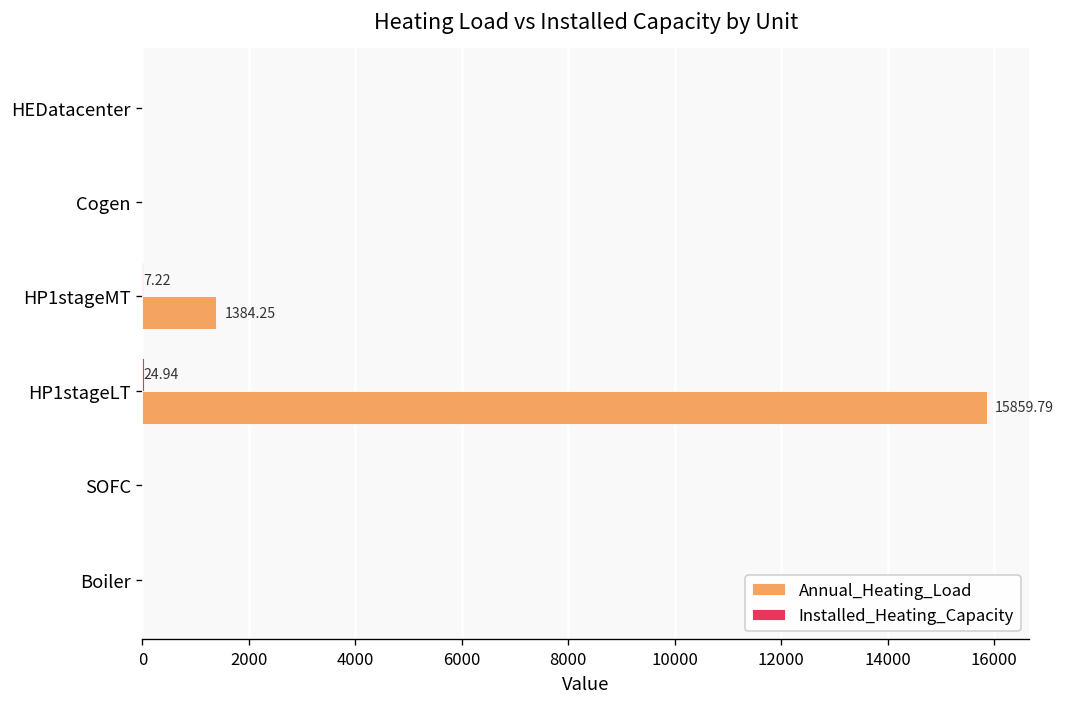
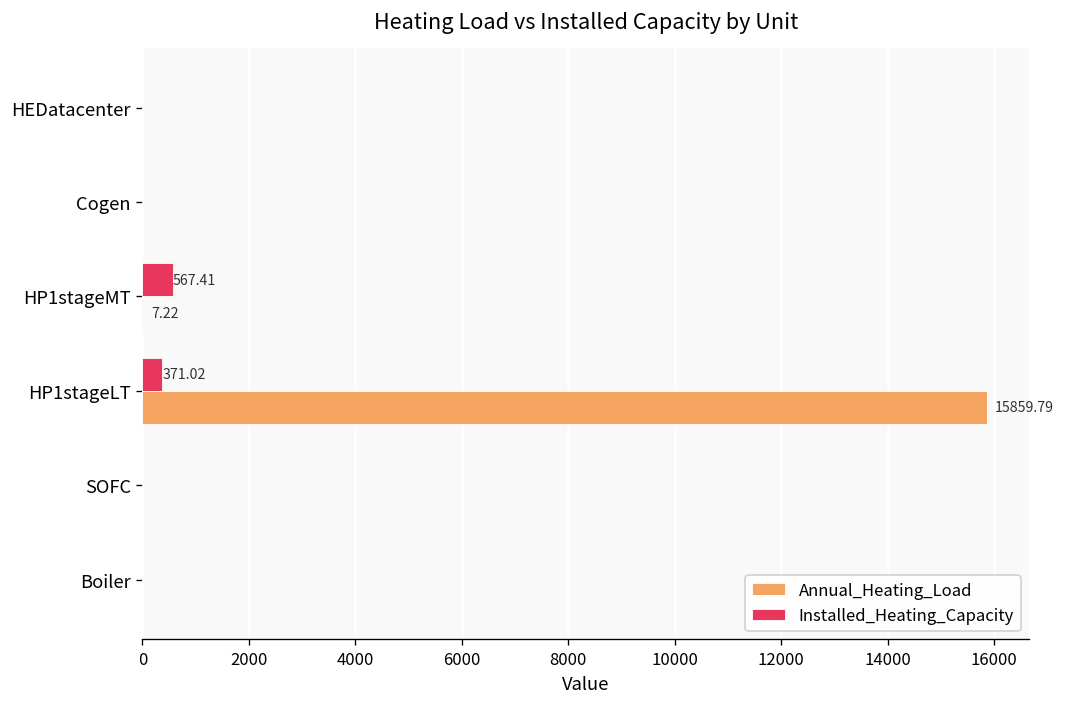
  {
    "Annual_Heating_Load": {
-     "HP1stageMT": 1384.25,
+     "HP1stageMT": 7.22,
      "HP1stageLT": 15859.79
    },
    "Installed_Heating_Capacity": {
-     "HP1stageMT": 7.22,
-     "HP1stageLT": 24.94
+     "HP1stageMT": 567.41,
+     "HP1stageLT": 371.02
    }
  }
